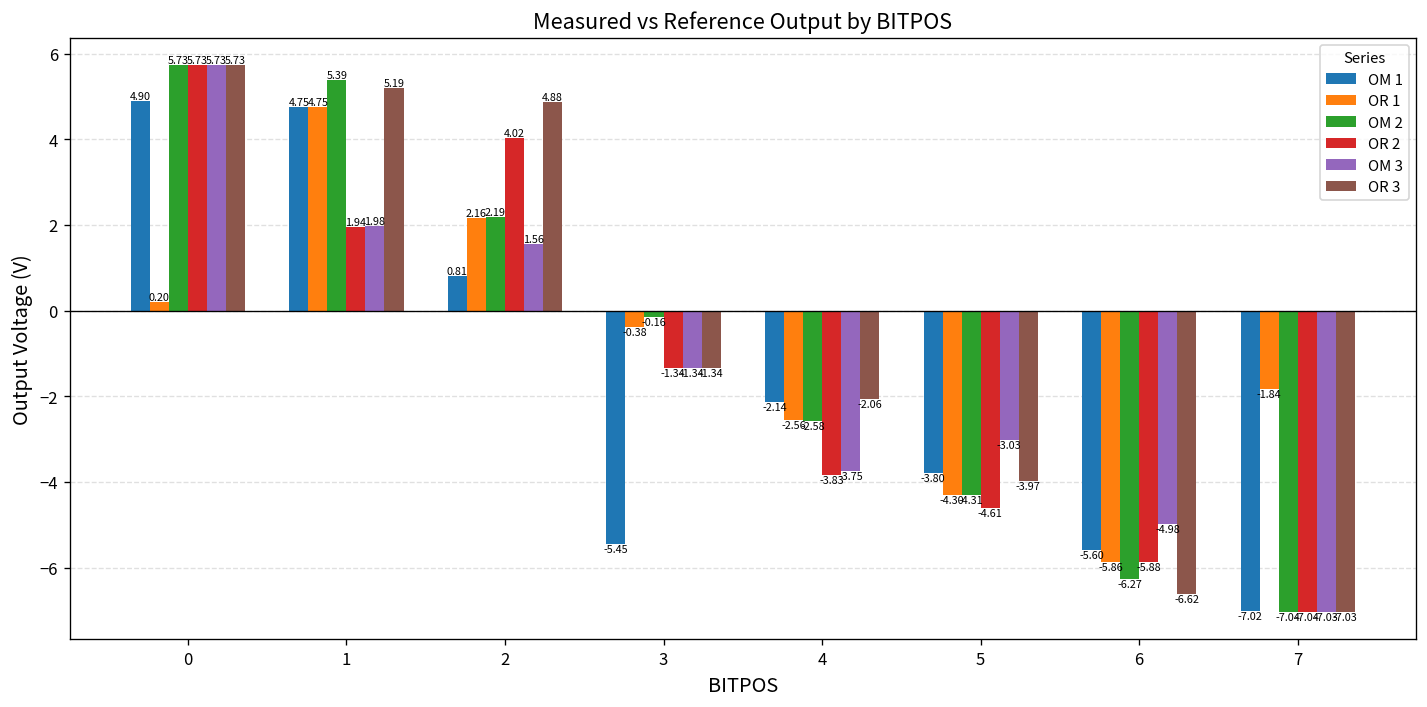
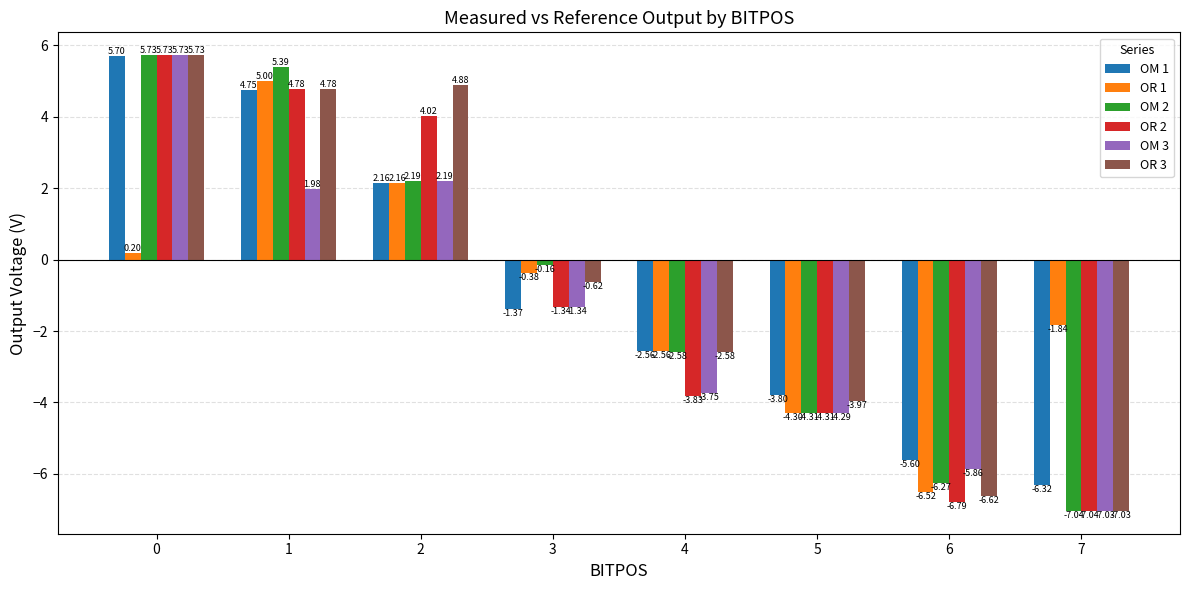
  {
    "OM 1": {
-     "0": 4.90,
+     "0": 5.70,
      "1": 4.75,
-     "2": 0.81,
-     "3": -5.45,
-     "4": -2.14,
+     "2": 2.16,
+     "3": -1.37,
+     "4": -2.56,
      "5": -3.80,
      "6": -5.60,
-     "7": -7.02
+     "7": -6.32
    },
    "OR 1": {
      "0": 0.20,
-     "1": 4.75,
+     "1": 5.00,
      "2": 2.16,
      "3": -0.38,
-     "6": -5.86,
+     "6": -6.52,
      "7": -1.84
    },
    "OM 2": {
      "0": 5.73,
      "1": 5.39,
      "2": 2.19,
      "3": -0.16,
      "6": -6.27
    },
    "OR 2": {
      "0": 5.73,
-     "1": 1.94,
+     "1": 4.78,
      "2": 4.02,
-     "5": -4.61,
-     "6": -5.88
+     "5": -4.31,
+     "6": -6.79
    },
    "OM 3": {
      "0": 5.73,
      "1": 1.98,
-     "2": 1.56,
-     "5": -3.03,
-     "6": -4.98
+     "2": 2.19,
+     "5": -4.29,
+     "6": -5.86
    },
    "OR 3": {
      "0": 5.73,
-     "1": 5.19,
+     "1": 4.78,
      "2": 4.88,
-     "3": -1.34,
-     "4": -2.06,
+     "3": -0.62,
+     "4": -2.58,
      "5": -3.97,
      "6": -6.62
    }
  }
